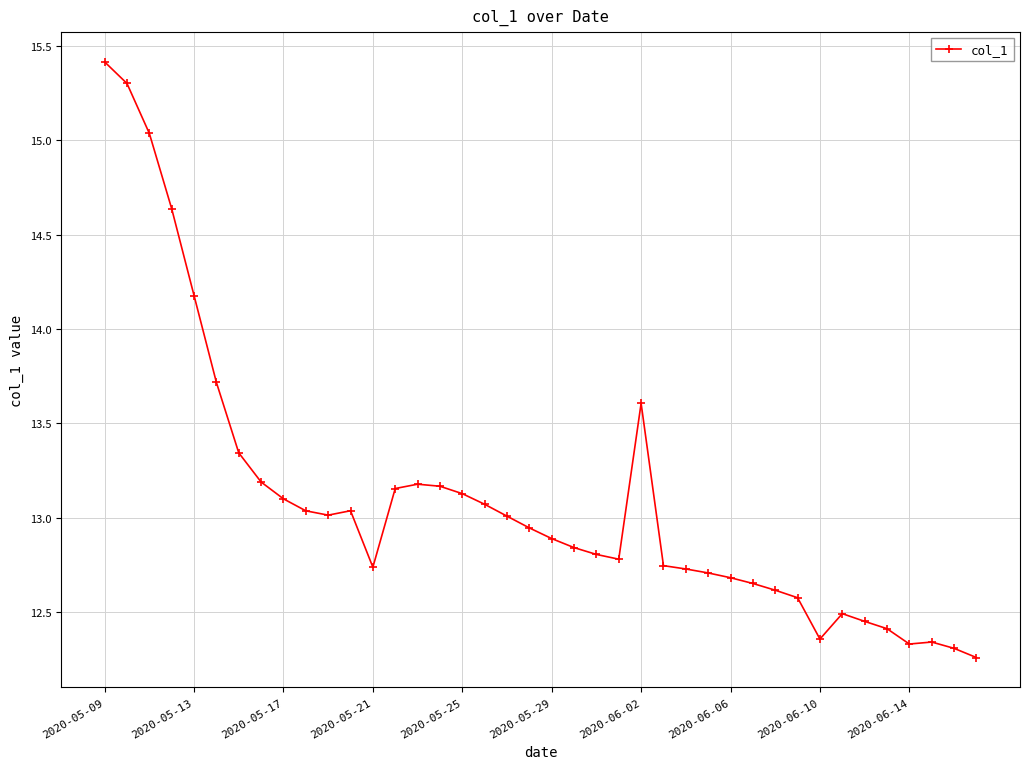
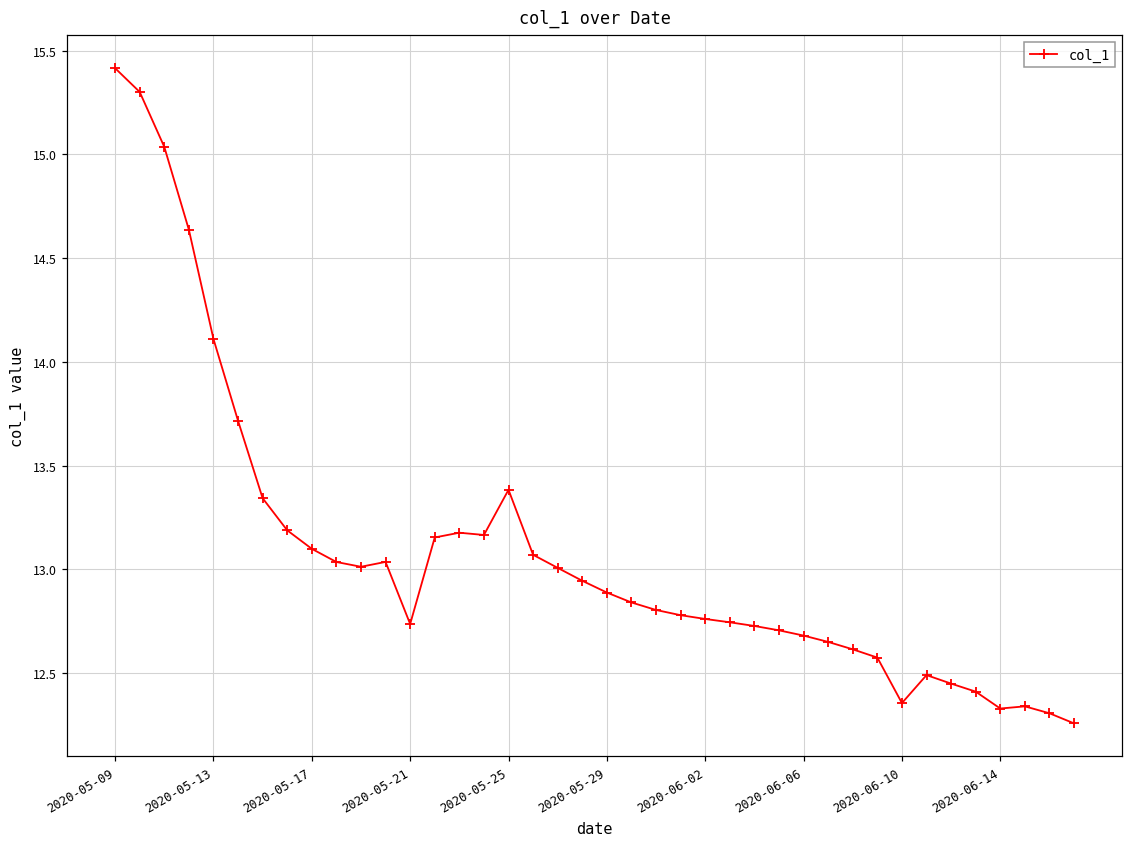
  {
    "2020-05-09": 15.42,
-   "2020-05-13": 14.18,
+   "2020-05-13": 14.11,
    "2020-05-17": 13.10,
    "2020-05-21": 12.74,
-   "2020-05-25": 13.13,
+   "2020-05-25": 13.38,
    "2020-05-29": 12.89,
-   "2020-06-02": 13.61,
+   "2020-06-02": 12.76,
    "2020-06-06": 12.68,
    "2020-06-10": 12.36,
    "2020-06-14": 12.33
  }
